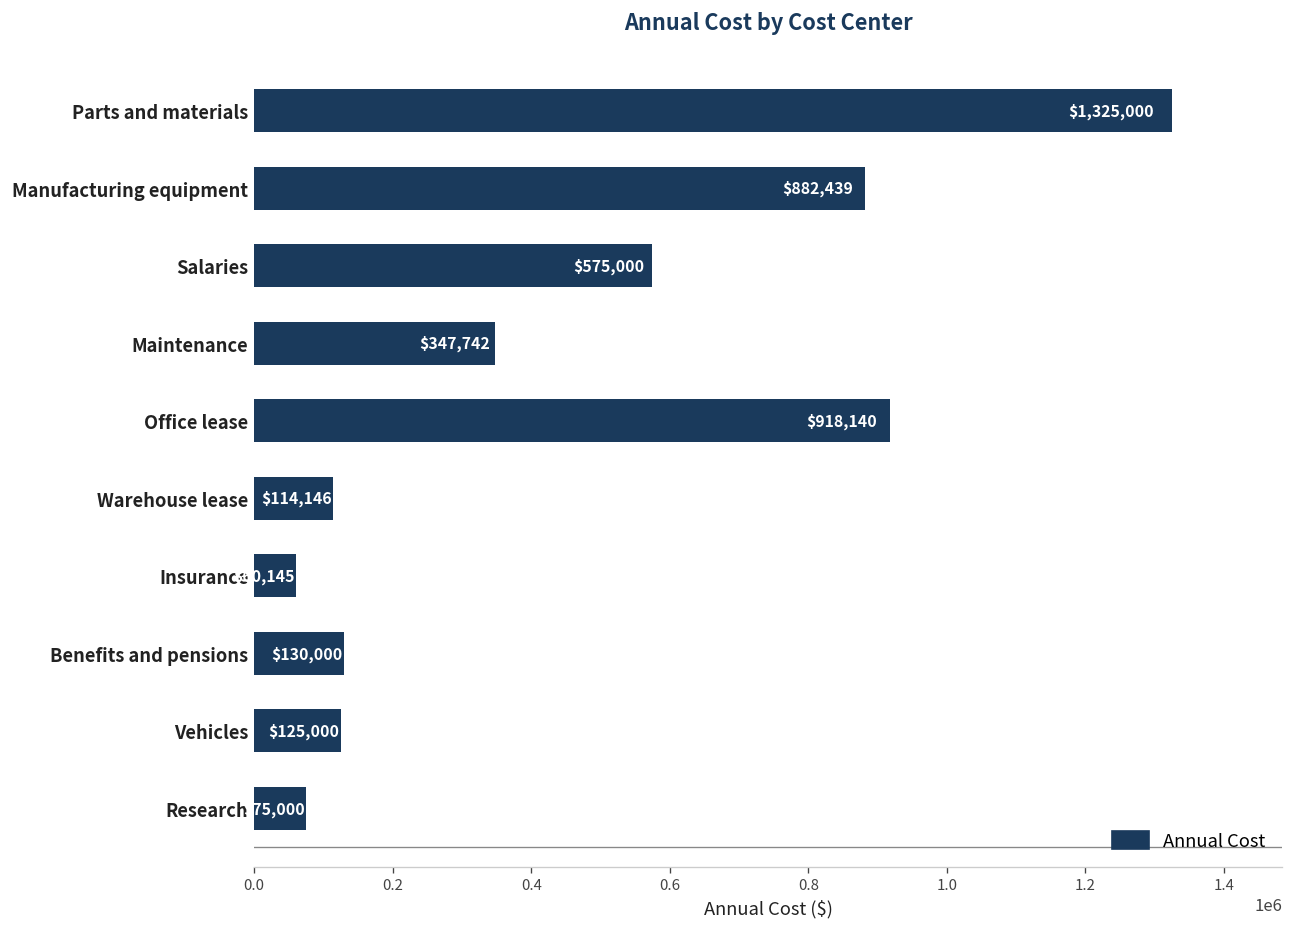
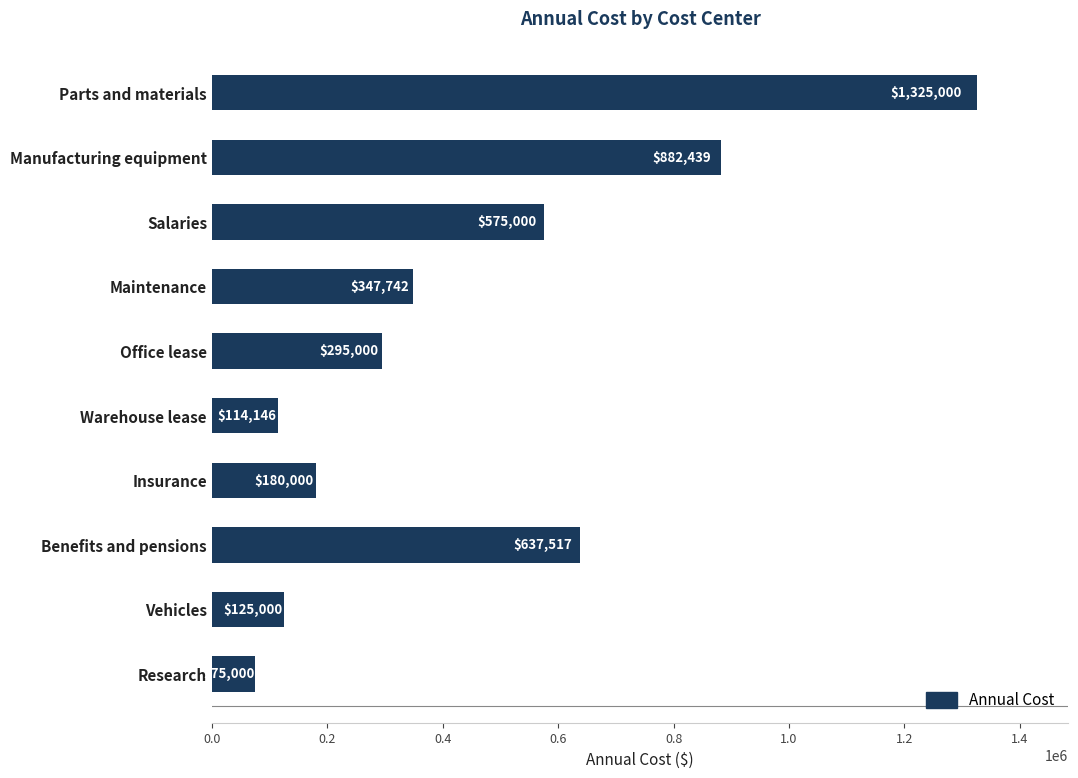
  {
    "Parts and materials": "$1,325,000",
    "Manufacturing equipment": "$882,439",
    "Salaries": "$575,000",
    "Maintenance": "$347,742",
-   "Office lease": "$918,140",
+   "Office lease": "$295,000",
    "Warehouse lease": "$114,146",
-   "Insurance": "$60,145",
-   "Benefits and pensions": "$130,000",
+   "Insurance": "$180,000",
+   "Benefits and pensions": "$637,517",
    "Vehicles": "$125,000",
    "Research": "$75,000"
  }
